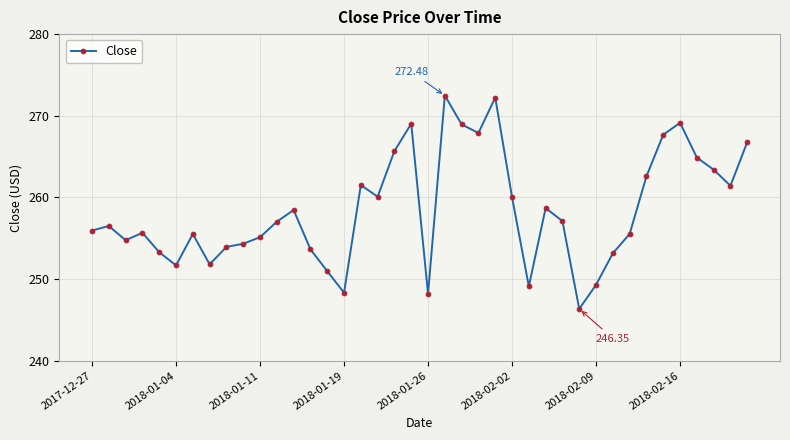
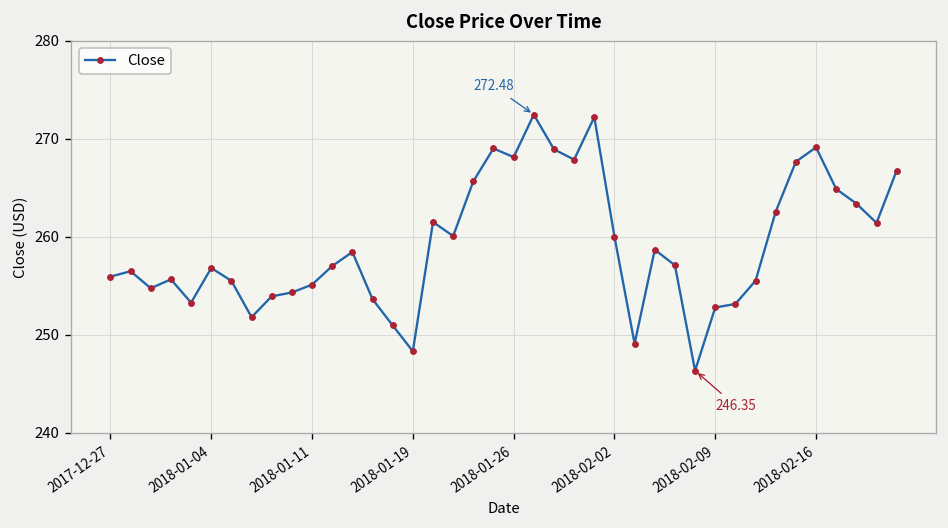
  {
    "2017-12-27": 256,
-   "2018-01-04": 252,
+   "2018-01-04": 257,
    "2018-01-11": 255,
    "2018-01-19": 248,
-   "2018-01-26": 248,
+   "2018-01-26": 268,
    "2018-02-02": 260,
-   "2018-02-09": 249,
+   "2018-02-09": 253,
    "2018-02-16": 269
  }
